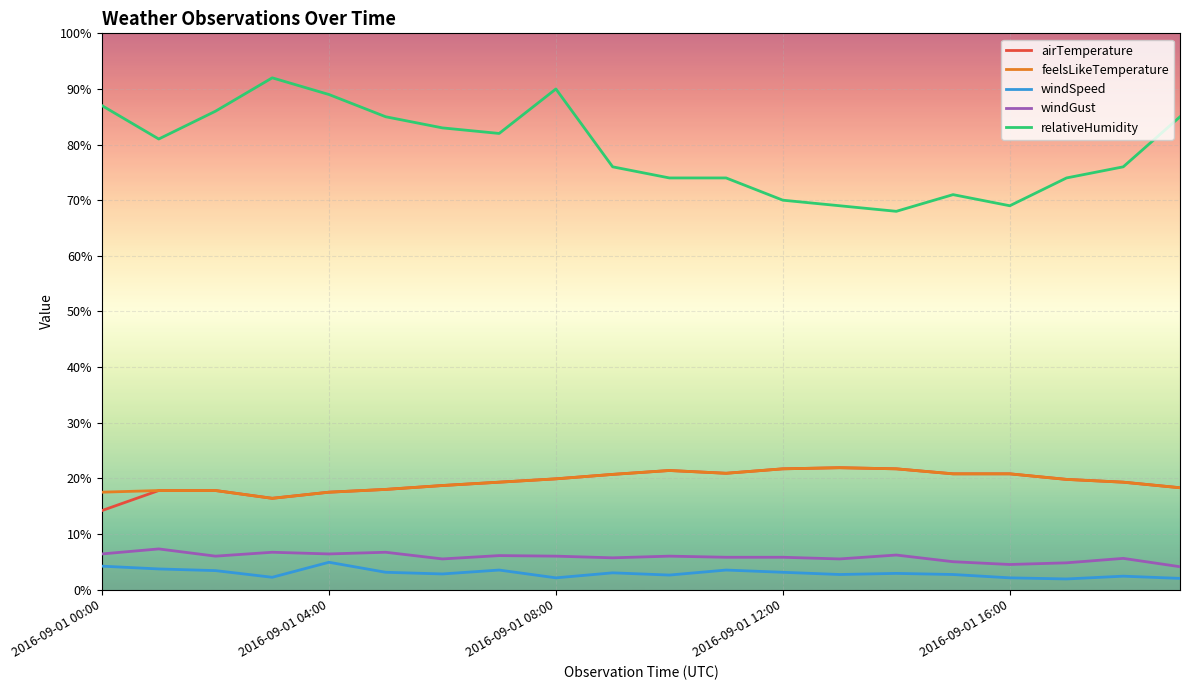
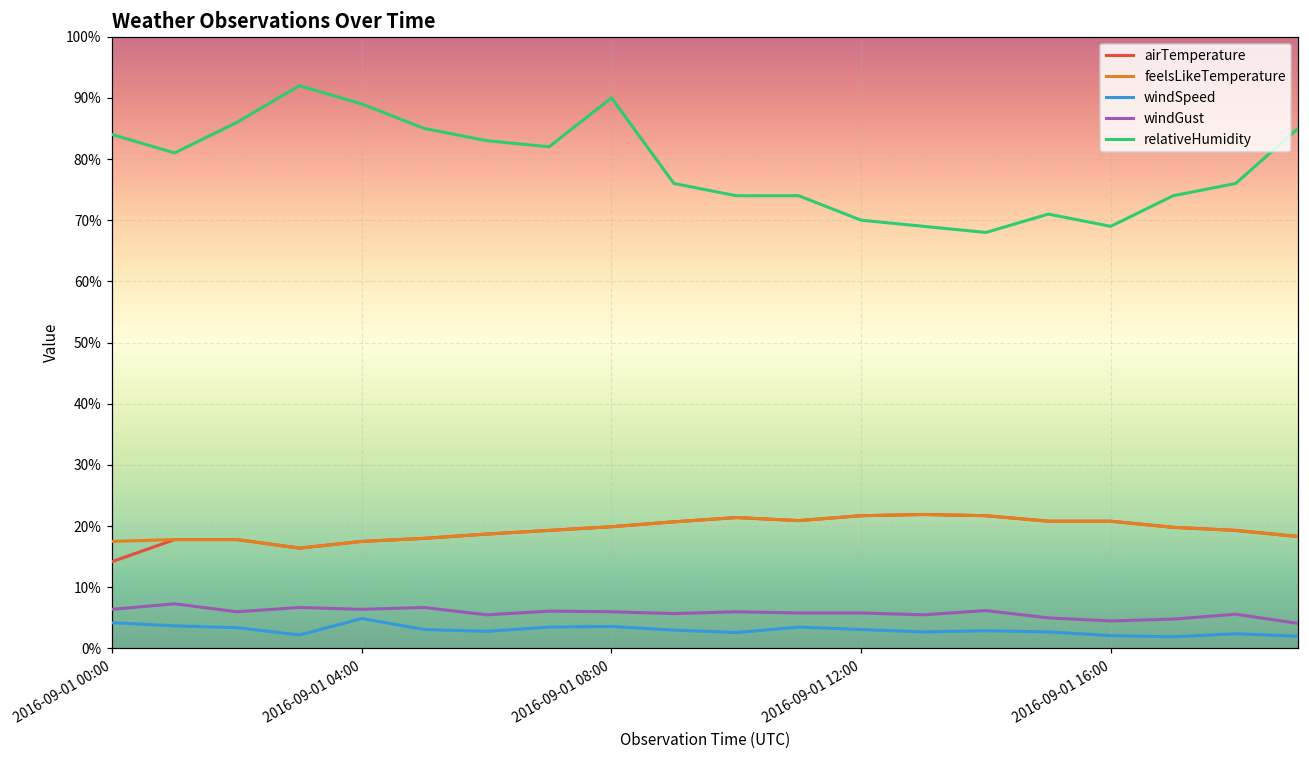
  {
    "windSpeed": {
      "2016-09-01 00:00": "4%",
      "2016-09-01 04:00": "5%",
-     "2016-09-01 08:00": "2%",
+     "2016-09-01 08:00": "4%",
      "2016-09-01 12:00": "3%",
      "2016-09-01 16:00": "2%"
    },
    "windGust": {
      "2016-09-01 00:00": "6%",
      "2016-09-01 04:00": "6%",
      "2016-09-01 08:00": "6%",
      "2016-09-01 12:00": "6%",
      "2016-09-01 16:00": "5%"
    },
    "relativeHumidity": {
-     "2016-09-01 00:00": "87%",
+     "2016-09-01 00:00": "84%",
      "2016-09-01 04:00": "89%",
      "2016-09-01 08:00": "90%",
      "2016-09-01 12:00": "70%",
      "2016-09-01 16:00": "69%"
    }
  }
